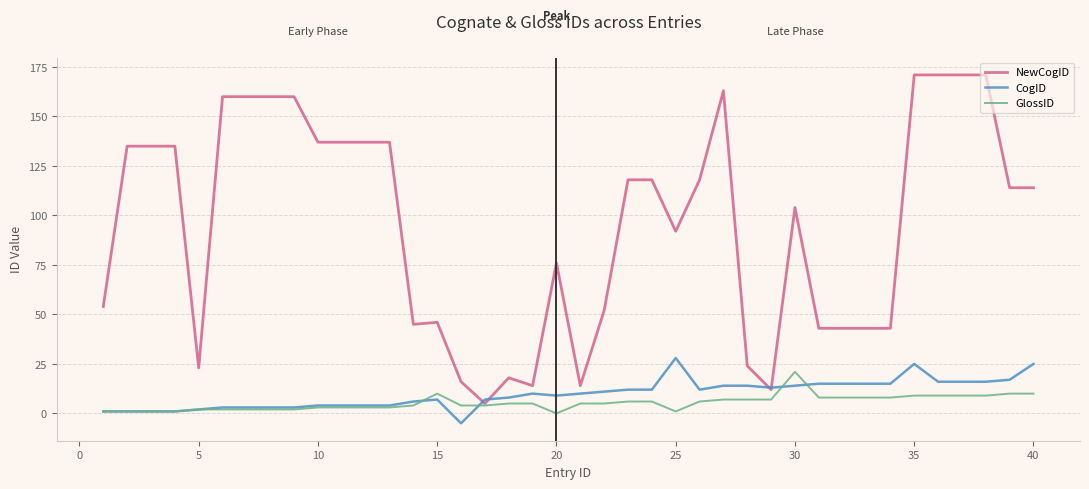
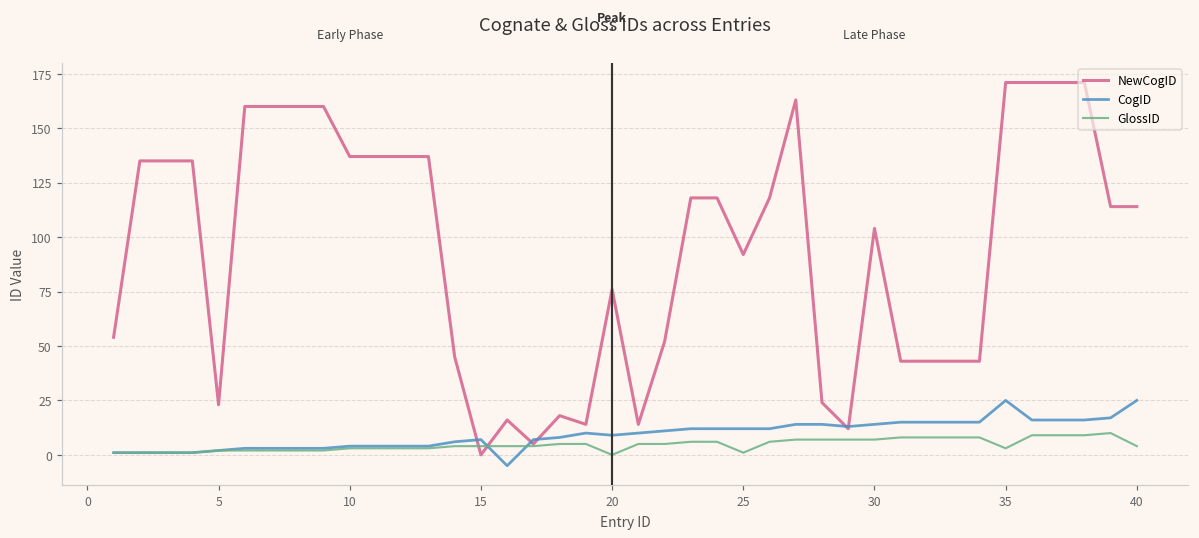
  {
    "NewCogID": {
      "5": 23,
      "10": 137,
-     "15": 46,
+     "15": 0,
      "20": 76,
      "25": 92,
      "30": 104,
      "35": 171,
      "40": 114
    },
    "CogID": {
      "15": 7,
      "20": 9,
-     "25": 28,
+     "25": 12,
      "30": 14,
      "35": 25,
      "40": 25
    },
    "GlossID": {
-     "15": 10,
+     "15": 4,
      "20": 0,
      "25": 1,
-     "30": 21,
-     "35": 9,
-     "40": 10
+     "30": 7,
+     "35": 3,
+     "40": 4
    }
  }
